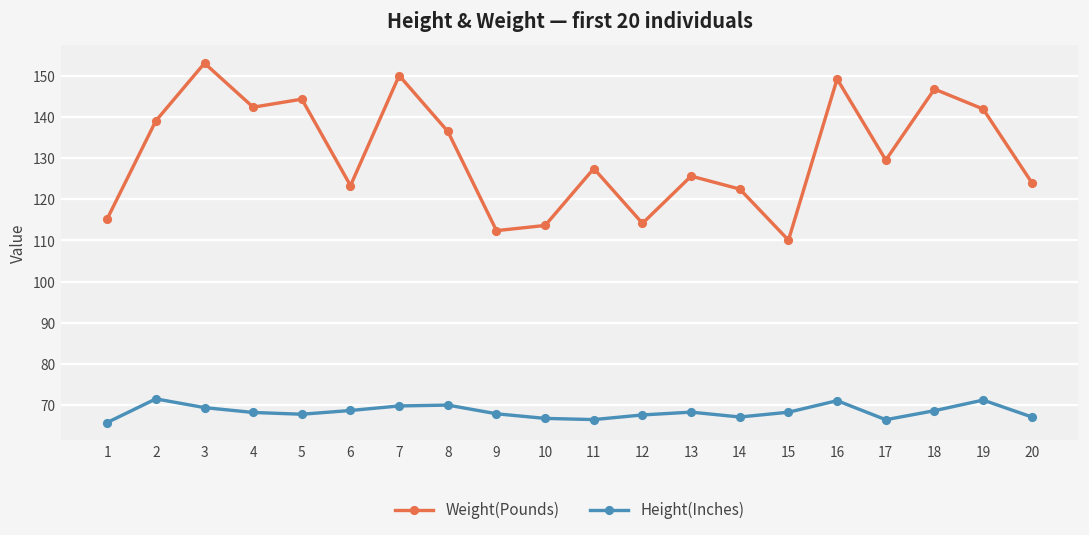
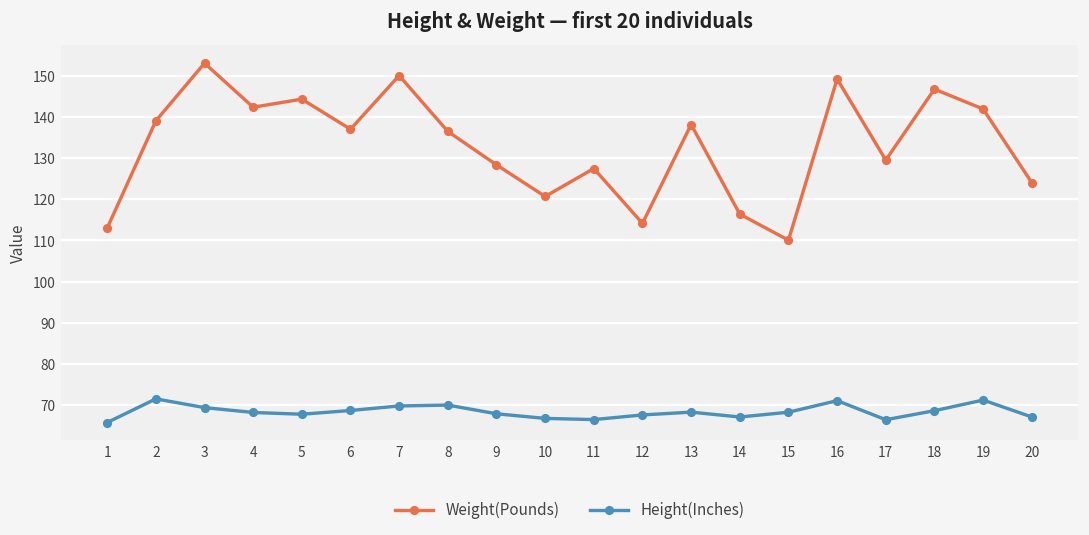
  {
    "Weight(Pounds)": {
-     "1": 115,
+     "1": 113,
      "2": 139,
      "3": 153,
      "4": 142,
      "5": 144,
-     "6": 123,
+     "6": 137,
      "7": 150,
      "8": 136,
-     "9": 112,
-     "10": 114,
+     "9": 128,
+     "10": 121,
      "11": 127,
      "12": 114,
-     "13": 126,
-     "14": 122,
+     "13": 138,
+     "14": 116,
      "15": 110,
      "16": 149,
      "17": 130,
      "18": 147,
      "19": 142,
      "20": 124
    },
    "Height(Inches)": {
      "1": 66,
      "2": 72,
      "3": 69,
      "4": 68,
      "5": 68,
      "6": 69,
      "7": 70,
      "8": 70,
      "9": 68,
      "10": 67,
      "11": 66,
      "12": 68,
      "13": 68,
      "14": 67,
      "15": 68,
      "16": 71,
      "17": 66,
      "18": 69,
      "19": 71,
      "20": 67
    }
  }
